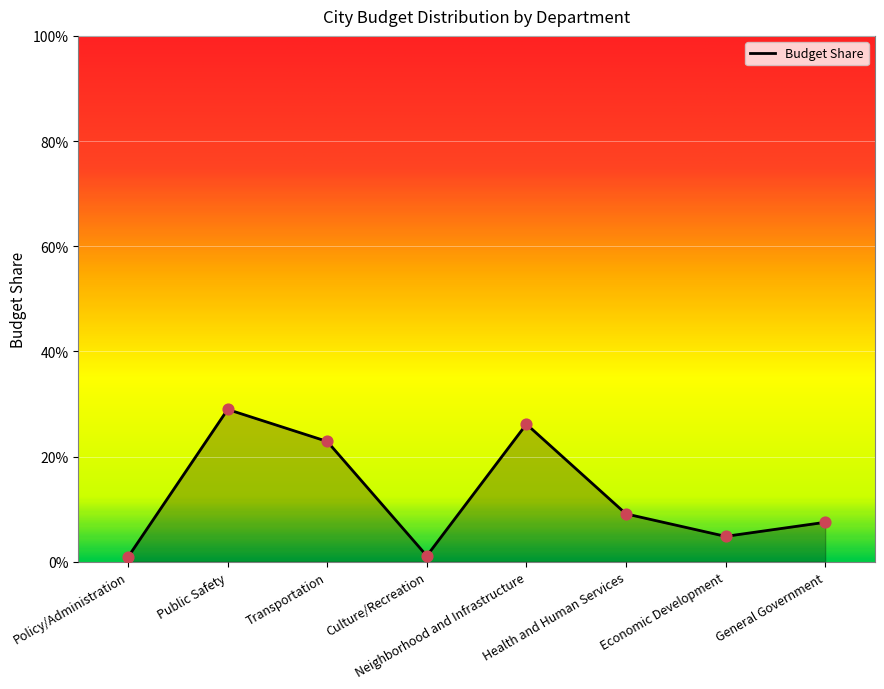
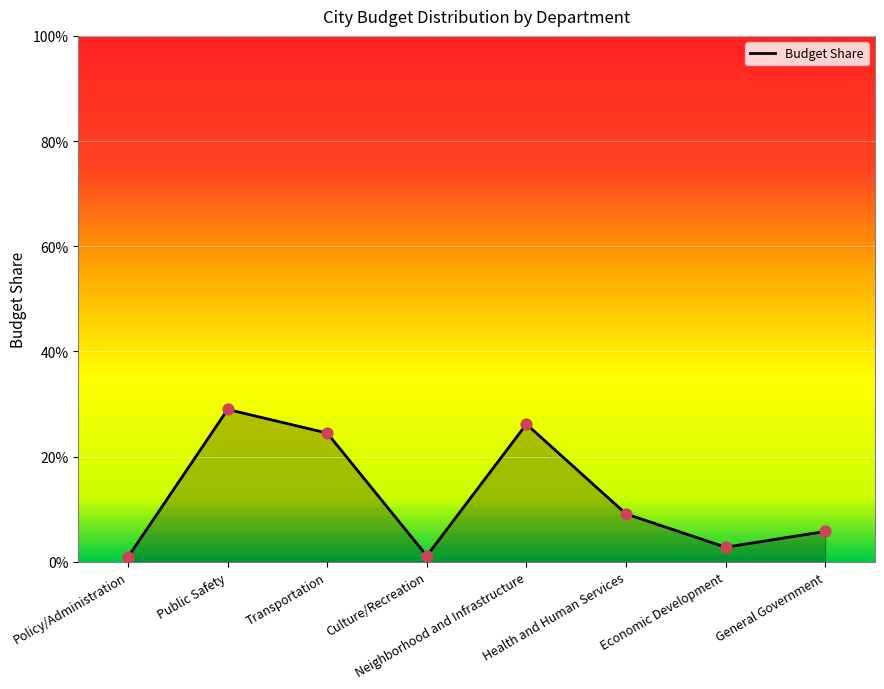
  {
    "Policy/Administration": "1%",
    "Public Safety": "29%",
-   "Transportation": "23%",
+   "Transportation": "24%",
    "Culture/Recreation": "1%",
    "Neighborhood and Infrastructure": "26%",
    "Health and Human Services": "9%",
-   "Economic Development": "5%",
-   "General Government": "7%"
+   "Economic Development": "3%",
+   "General Government": "6%"
  }
